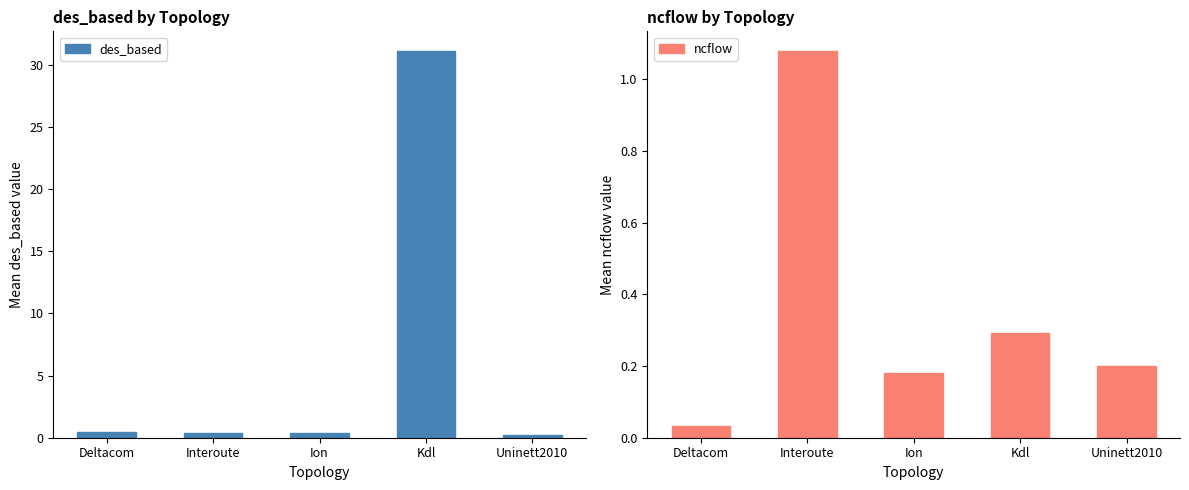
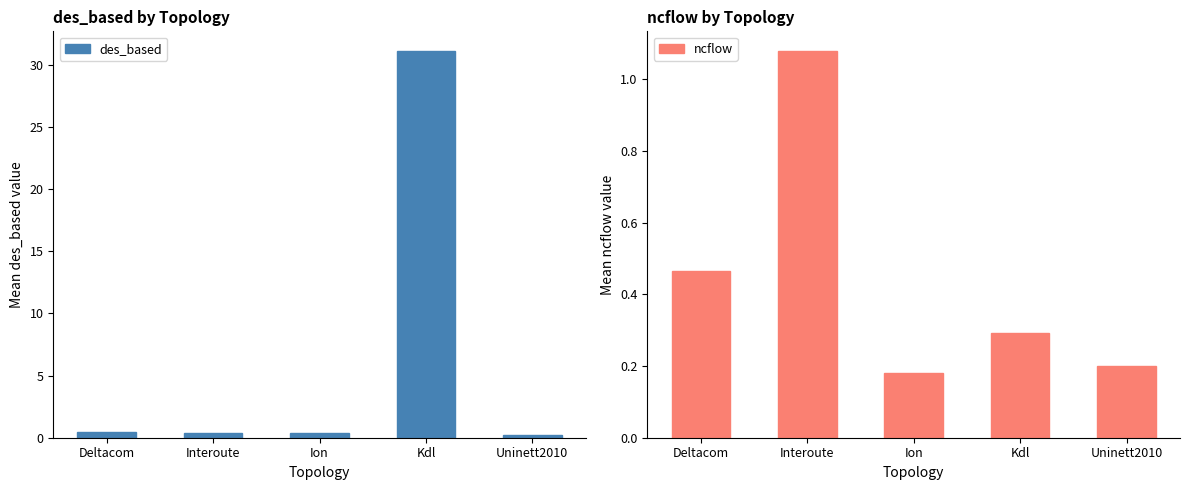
  {
    "des_based by Topology": {
      "Deltacom": 0.5,
      "Interoute": 0.4,
      "Ion": 0.4,
      "Kdl": 31.1
    },
    "ncflow by Topology": {
-     "Deltacom": 0.03,
+     "Deltacom": 0.46,
      "Interoute": 1.08,
      "Ion": 0.18,
      "Kdl": 0.29,
      "Uninett2010": 0.20
    }
  }
